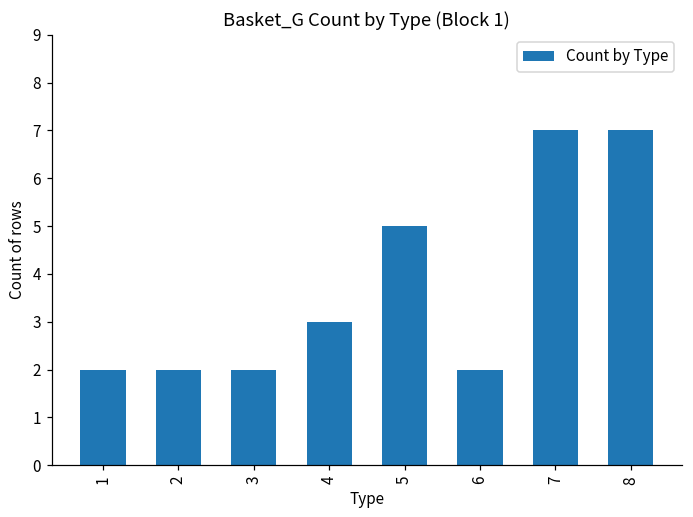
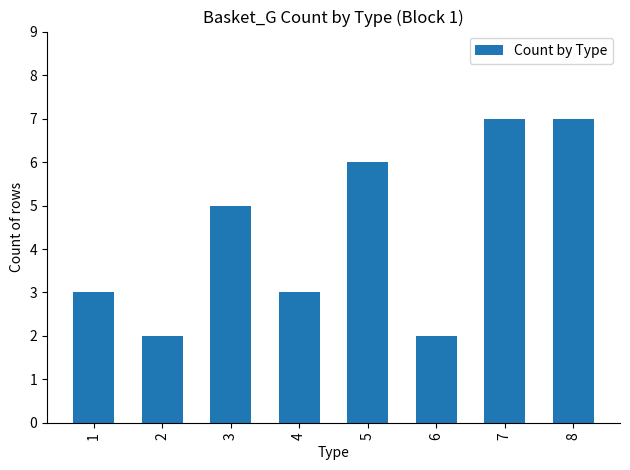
  {
-   "1": 2,
+   "1": 3,
    "2": 2,
-   "3": 2,
+   "3": 5,
    "4": 3,
-   "5": 5,
+   "5": 6,
    "6": 2,
    "7": 7,
    "8": 7
  }
